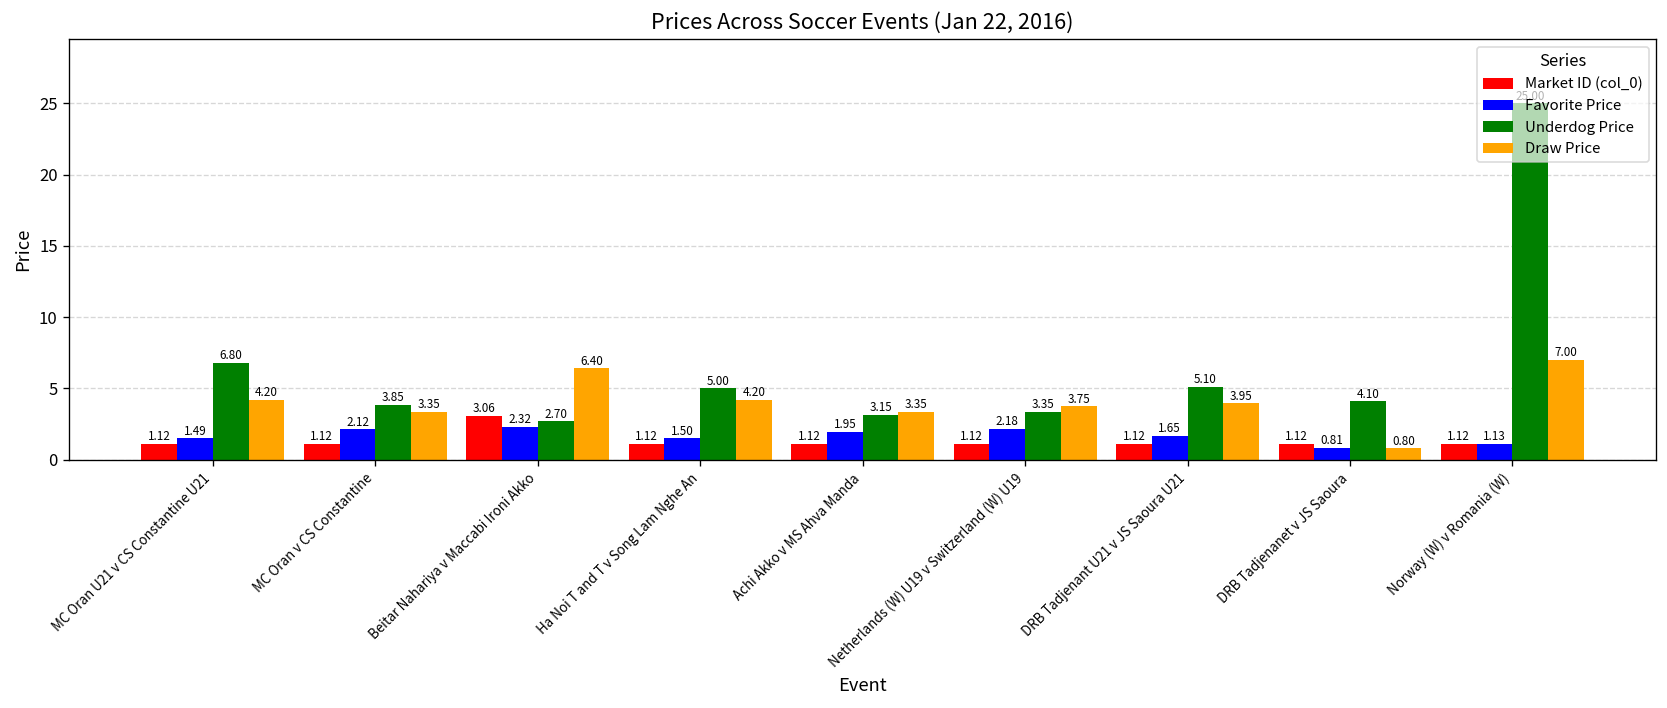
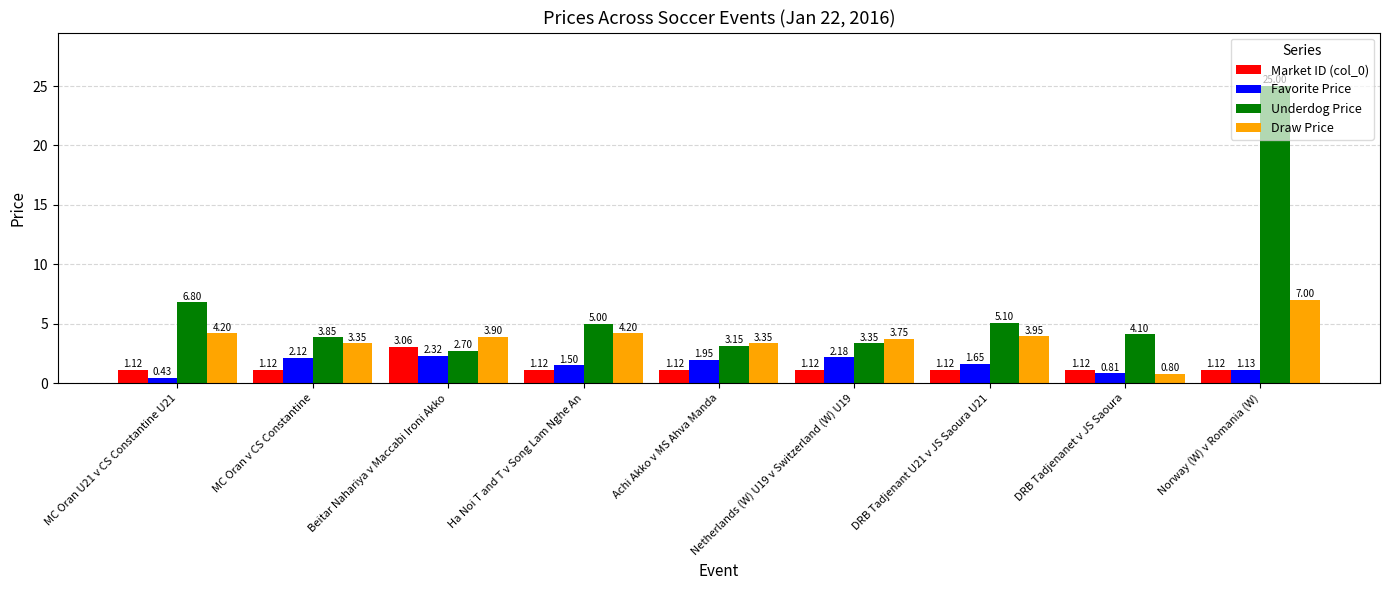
  {
    "Market ID (col_0)": {
      "MC Oran U21 v CS Constantine U21": 1.12,
      "MC Oran v CS Constantine": 1.12,
      "Beitar Nahariya v Maccabi Ironi Akko": 3.06,
      "Ha Noi T and T v Song Lam Nghe An": 1.12,
      "Achi Akko v MS Ahva Manda": 1.12,
      "Netherlands (W) U19 v Switzerland (W) U19": 1.12,
      "DRB Tadjenant U21 v JS Saoura U21": 1.12,
      "DRB Tadjenanet v JS Saoura": 1.12,
      "Norway (W) v Romania (W)": 1.12
    },
    "Favorite Price": {
-     "MC Oran U21 v CS Constantine U21": 1.49,
+     "MC Oran U21 v CS Constantine U21": 0.43,
      "MC Oran v CS Constantine": 2.12,
      "Beitar Nahariya v Maccabi Ironi Akko": 2.32,
      "Ha Noi T and T v Song Lam Nghe An": 1.50,
      "Achi Akko v MS Ahva Manda": 1.95,
      "Netherlands (W) U19 v Switzerland (W) U19": 2.18,
      "DRB Tadjenant U21 v JS Saoura U21": 1.65,
      "DRB Tadjenanet v JS Saoura": 0.81,
      "Norway (W) v Romania (W)": 1.13
    },
    "Underdog Price": {
      "MC Oran U21 v CS Constantine U21": 6.80,
      "MC Oran v CS Constantine": 3.85,
      "Beitar Nahariya v Maccabi Ironi Akko": 2.70,
      "Ha Noi T and T v Song Lam Nghe An": 5.00,
      "Achi Akko v MS Ahva Manda": 3.15,
      "Netherlands (W) U19 v Switzerland (W) U19": 3.35,
      "DRB Tadjenant U21 v JS Saoura U21": 5.10,
      "DRB Tadjenanet v JS Saoura": 4.10
    },
    "Draw Price": {
      "MC Oran U21 v CS Constantine U21": 4.20,
      "MC Oran v CS Constantine": 3.35,
-     "Beitar Nahariya v Maccabi Ironi Akko": 6.40,
+     "Beitar Nahariya v Maccabi Ironi Akko": 3.90,
      "Ha Noi T and T v Song Lam Nghe An": 4.20,
      "Achi Akko v MS Ahva Manda": 3.35,
      "Netherlands (W) U19 v Switzerland (W) U19": 3.75,
      "DRB Tadjenant U21 v JS Saoura U21": 3.95,
      "DRB Tadjenanet v JS Saoura": 0.80,
      "Norway (W) v Romania (W)": 7.00
    }
  }
